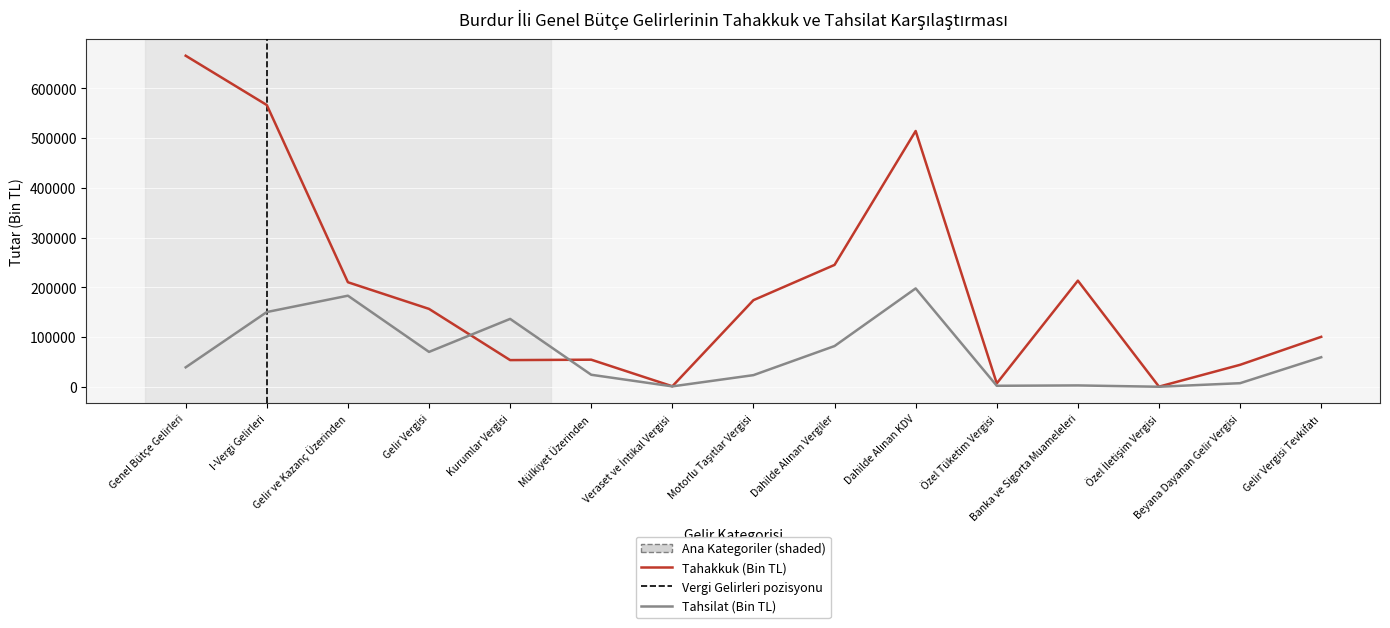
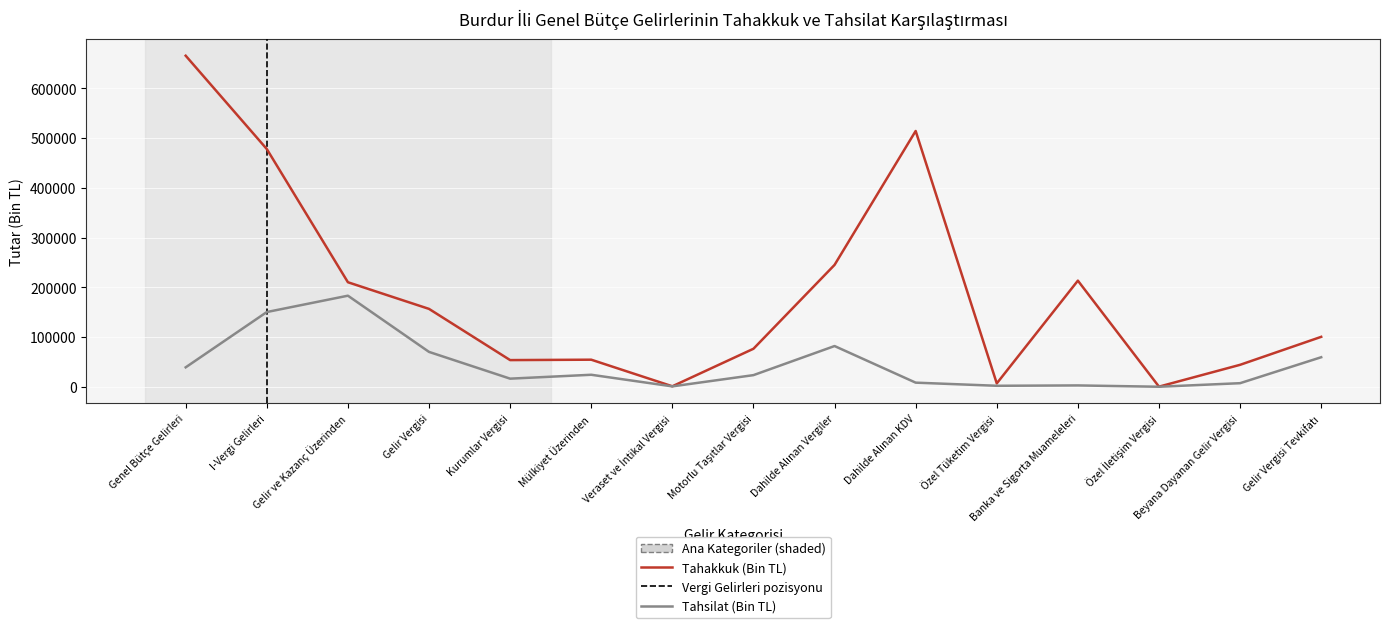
  {
    "Tahakkuk (Bin TL)": {
      "Genel Bütçe Gelirleri": 670000,
-     "I-Vergi Gelirleri": 570000,
+     "I-Vergi Gelirleri": 480000,
      "Gelir ve Kazanç Üzerinden": 210000,
      "Gelir Vergisi": 160000,
      "Kurumlar Vergisi": 50000,
      "Mülkiyet Üzerinden": 50000,
-     "Motorlu Taşıtlar Vergisi": 170000,
+     "Motorlu Taşıtlar Vergisi": 80000,
      "Dahilde Alınan Vergiler": 250000,
      "Dahilde Alınan KDV": 510000,
      "Banka ve Sigorta Muameleleri": 210000,
      "Beyana Dayanan Gelir Vergisi": 40000,
      "Gelir Vergisi Tevkifatı": 100000
    },
    "Tahsilat (Bin TL)": {
      "Genel Bütçe Gelirleri": 40000,
      "I-Vergi Gelirleri": 150000,
      "Gelir ve Kazanç Üzerinden": 180000,
      "Gelir Vergisi": 70000,
-     "Kurumlar Vergisi": 140000,
+     "Kurumlar Vergisi": 20000,
      "Mülkiyet Üzerinden": 20000,
      "Motorlu Taşıtlar Vergisi": 20000,
      "Dahilde Alınan Vergiler": 80000,
-     "Dahilde Alınan KDV": 200000,
+     "Dahilde Alınan KDV": 10000,
      "Banka ve Sigorta Muameleleri": 0,
      "Beyana Dayanan Gelir Vergisi": 10000,
      "Gelir Vergisi Tevkifatı": 60000
    }
  }
